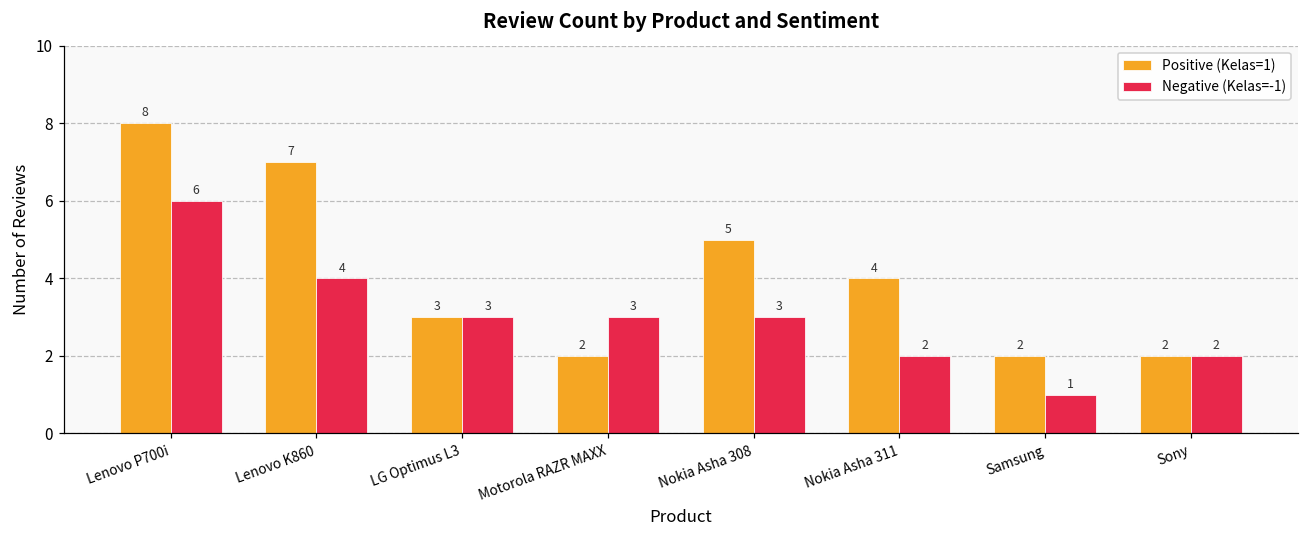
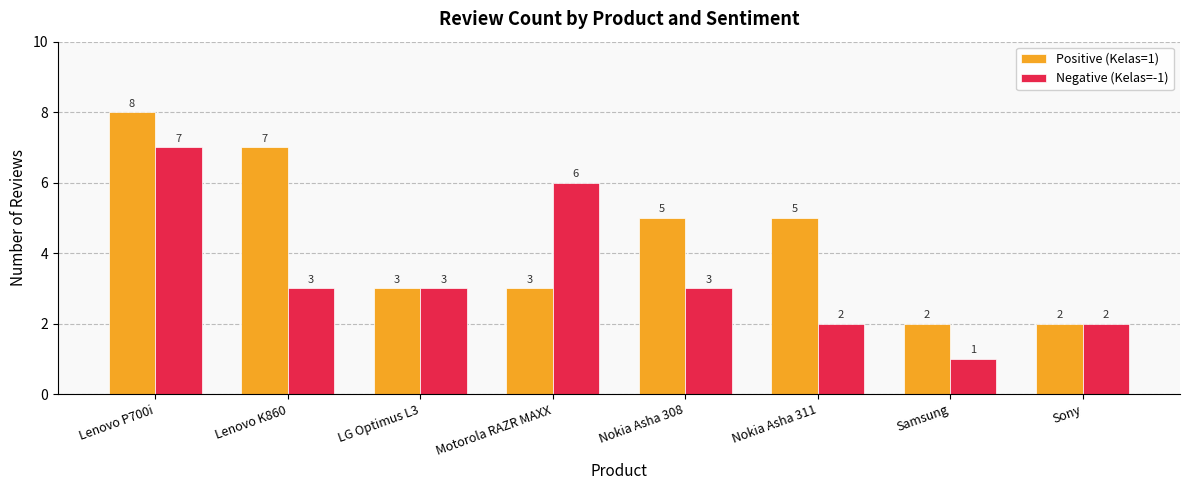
  {
    "Positive (Kelas=1)": {
      "Lenovo P700i": 8,
      "Lenovo K860": 7,
      "LG Optimus L3": 3,
-     "Motorola RAZR MAXX": 2,
+     "Motorola RAZR MAXX": 3,
      "Nokia Asha 308": 5,
-     "Nokia Asha 311": 4,
+     "Nokia Asha 311": 5,
      "Samsung": 2,
      "Sony": 2
    },
    "Negative (Kelas=-1)": {
-     "Lenovo P700i": 6,
-     "Lenovo K860": 4,
+     "Lenovo P700i": 7,
+     "Lenovo K860": 3,
      "LG Optimus L3": 3,
-     "Motorola RAZR MAXX": 3,
+     "Motorola RAZR MAXX": 6,
      "Nokia Asha 308": 3,
      "Nokia Asha 311": 2,
      "Samsung": 1,
      "Sony": 2
    }
  }
